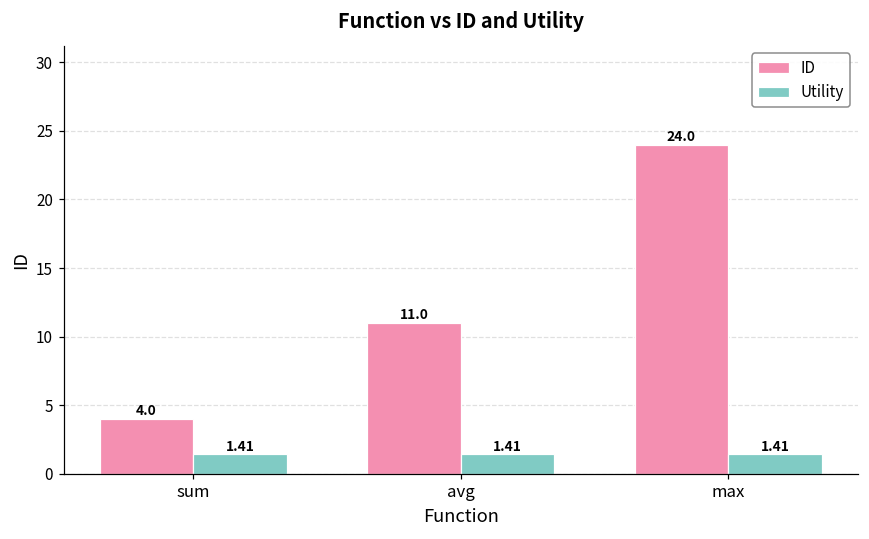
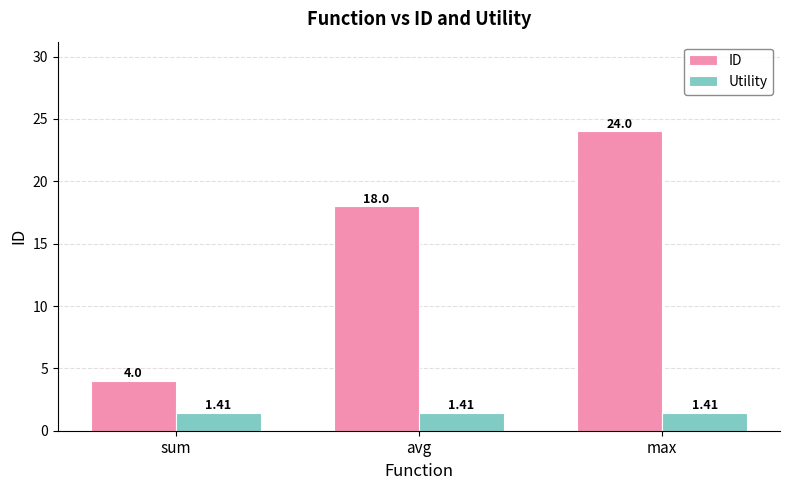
  {
    "ID": {
      "sum": 4.0,
-     "avg": 11.0,
+     "avg": 18.0,
      "max": 24.0
    },
    "Utility": {
      "sum": 1.41,
      "avg": 1.41,
      "max": 1.41
    }
  }
